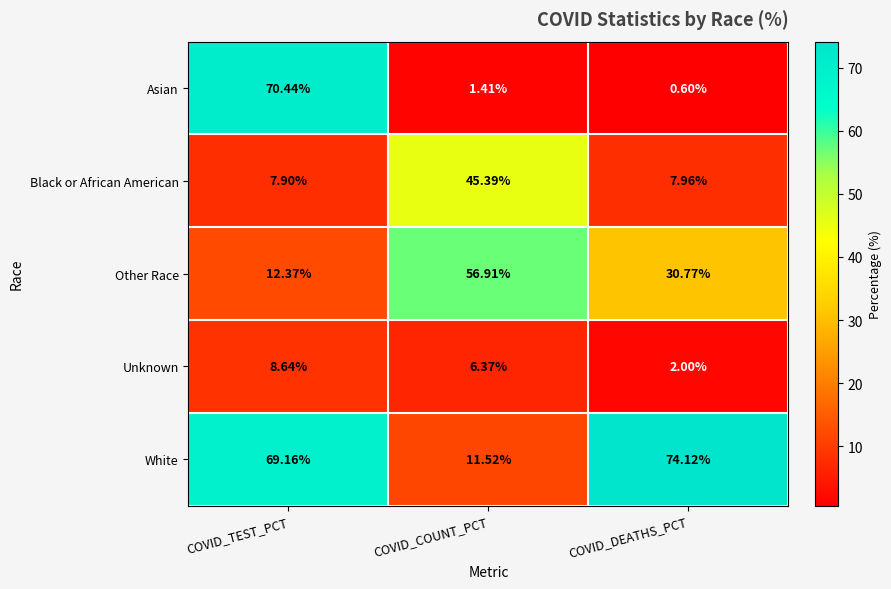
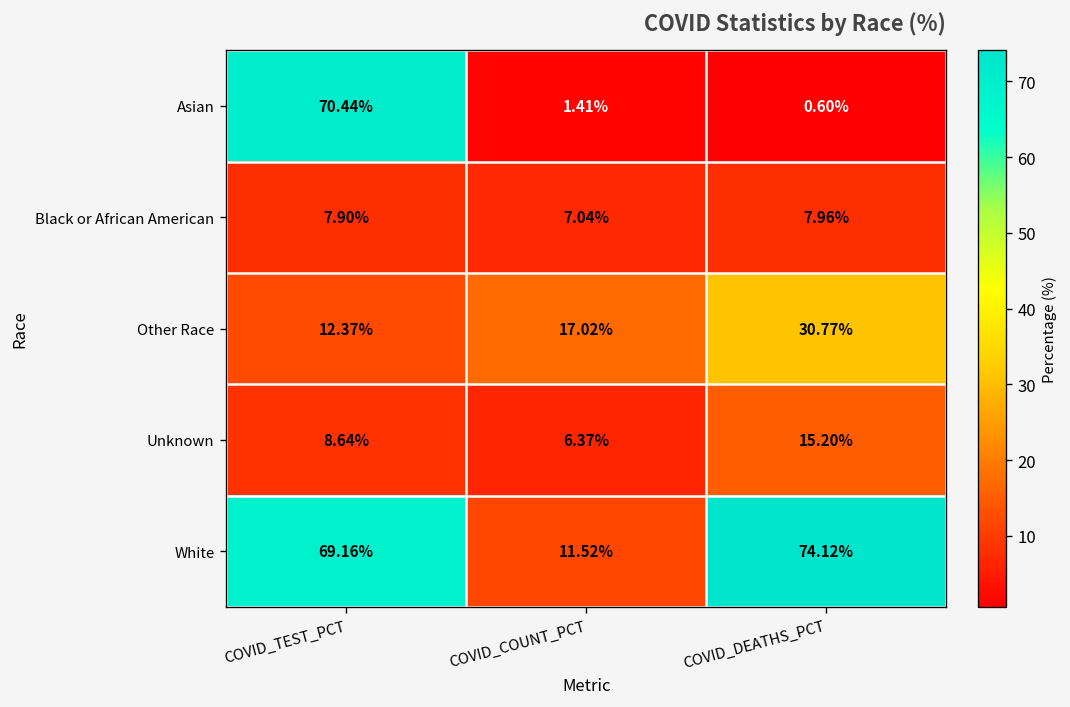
  {
    "Asian": {
      "COVID_TEST_PCT": "70.44%",
      "COVID_COUNT_PCT": "1.41%",
      "COVID_DEATHS_PCT": "0.60%"
    },
    "Black or African American": {
      "COVID_TEST_PCT": "7.90%",
-     "COVID_COUNT_PCT": "45.39%",
+     "COVID_COUNT_PCT": "7.04%",
      "COVID_DEATHS_PCT": "7.96%"
    },
    "Other Race": {
      "COVID_TEST_PCT": "12.37%",
-     "COVID_COUNT_PCT": "56.91%",
+     "COVID_COUNT_PCT": "17.02%",
      "COVID_DEATHS_PCT": "30.77%"
    },
    "Unknown": {
      "COVID_TEST_PCT": "8.64%",
      "COVID_COUNT_PCT": "6.37%",
-     "COVID_DEATHS_PCT": "2.00%"
+     "COVID_DEATHS_PCT": "15.20%"
    },
    "White": {
      "COVID_TEST_PCT": "69.16%",
      "COVID_COUNT_PCT": "11.52%",
      "COVID_DEATHS_PCT": "74.12%"
    }
  }
